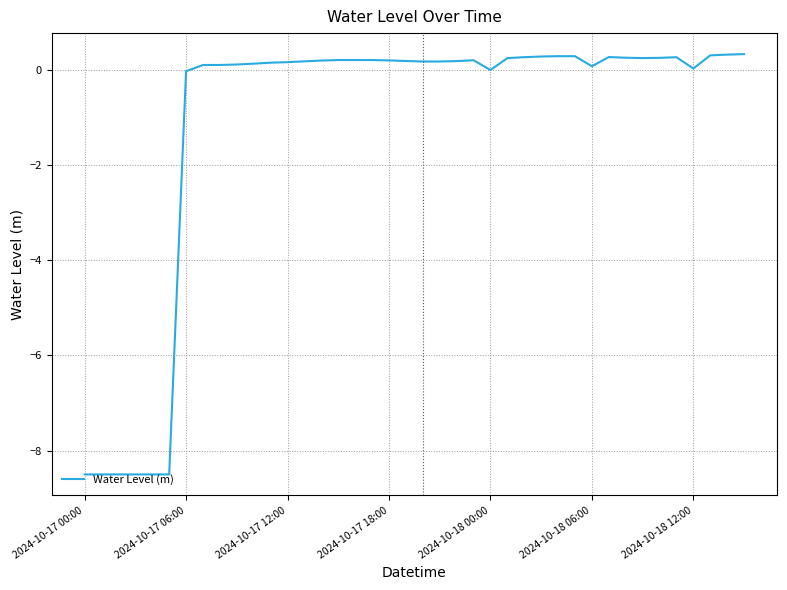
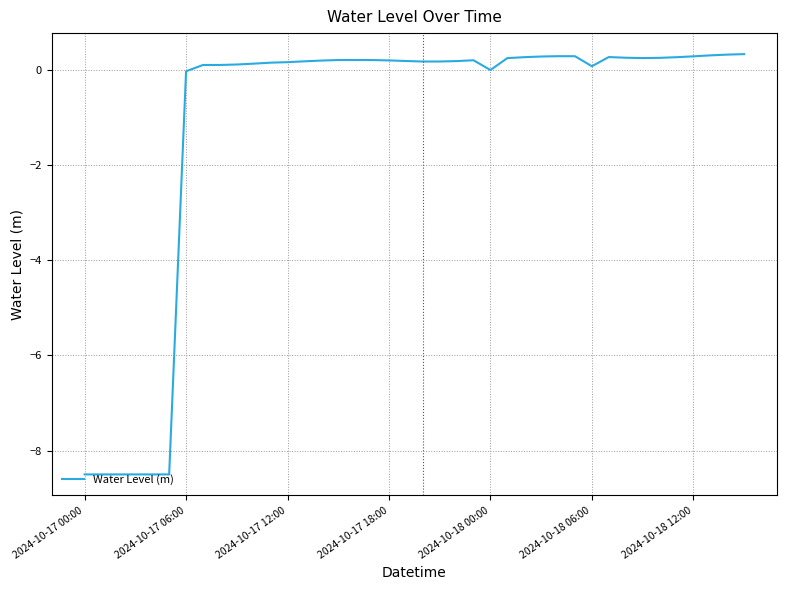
  {
    "2024-10-17 00:00": -8.5,
    "2024-10-17 06:00": 0.0,
    "2024-10-17 12:00": 0.2,
    "2024-10-17 18:00": 0.2,
    "2024-10-18 00:00": 0.0,
    "2024-10-18 06:00": 0.1,
-   "2024-10-18 12:00": 0.0
+   "2024-10-18 12:00": 0.3
  }
